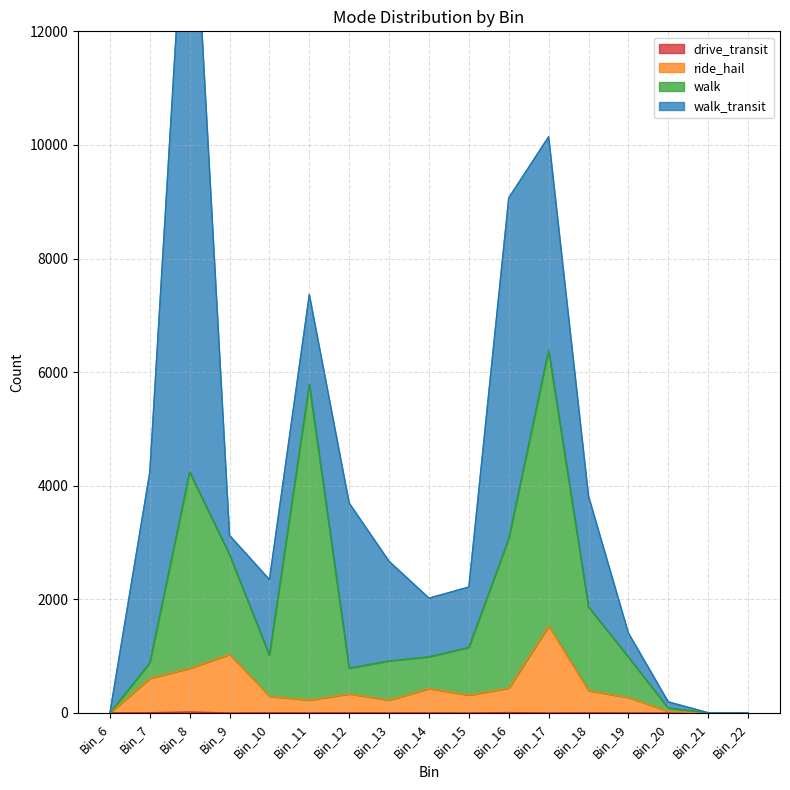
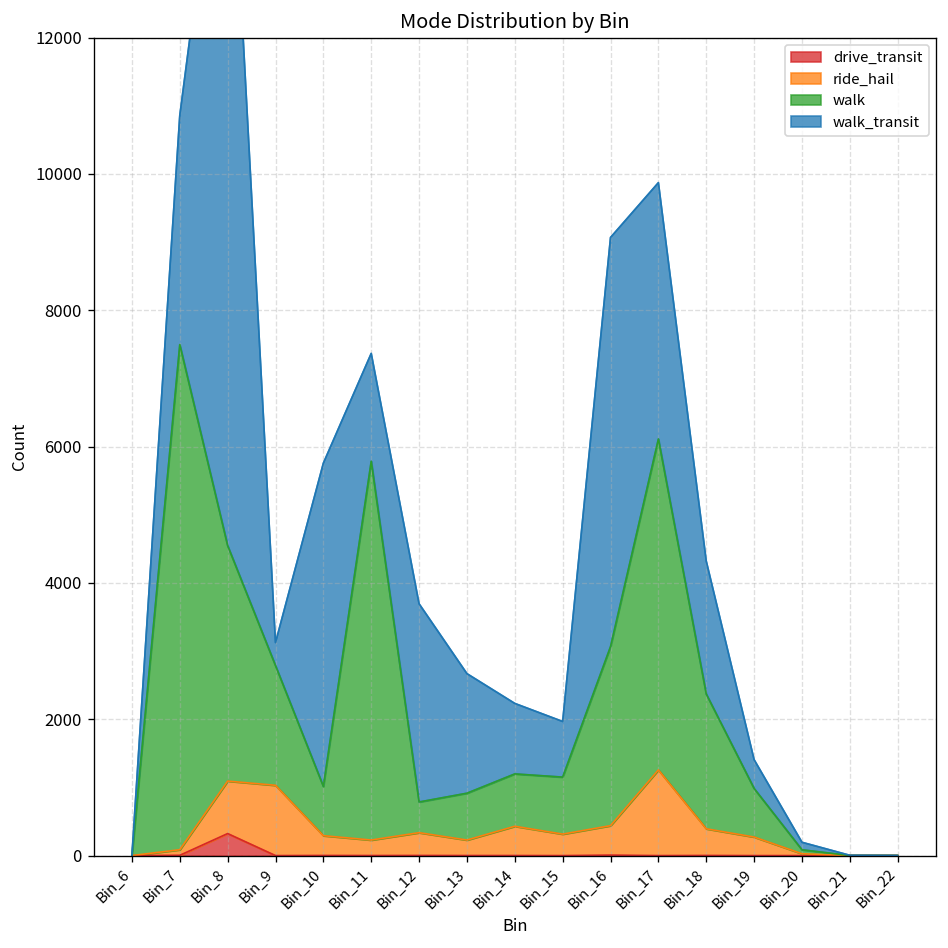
  {
    "drive_transit": {
      "Bin_7": 0,
-     "Bin_8": 0,
+     "Bin_8": 300,
      "Bin_9": 0,
      "Bin_10": 0,
      "Bin_11": 0,
      "Bin_12": 0,
      "Bin_13": 0,
      "Bin_14": 0,
      "Bin_15": 0,
      "Bin_16": 0,
      "Bin_17": 0,
      "Bin_18": 0,
      "Bin_19": 0
    },
    "ride_hail": {
-     "Bin_7": 600,
+     "Bin_7": 100,
      "Bin_8": 800,
      "Bin_9": 1000,
      "Bin_10": 300,
      "Bin_11": 200,
      "Bin_12": 300,
      "Bin_13": 200,
      "Bin_14": 400,
      "Bin_15": 300,
      "Bin_16": 400,
-     "Bin_17": 1500,
+     "Bin_17": 1300,
      "Bin_18": 400,
      "Bin_19": 300
    },
    "walk": {
-     "Bin_7": 300,
+     "Bin_7": 7400,
      "Bin_8": 3500,
      "Bin_9": 1800,
      "Bin_10": 700,
      "Bin_11": 5600,
      "Bin_12": 500,
      "Bin_13": 700,
-     "Bin_14": 600,
+     "Bin_14": 800,
      "Bin_15": 800,
      "Bin_16": 2600,
      "Bin_17": 4900,
-     "Bin_18": 1500,
+     "Bin_18": 2000,
      "Bin_19": 700,
      "Bin_20": 100
    },
    "walk_transit": {
      "Bin_7": 3400,
      "Bin_9": 300,
-     "Bin_10": 1300,
+     "Bin_10": 4700,
      "Bin_11": 1600,
      "Bin_12": 2900,
      "Bin_13": 1800,
      "Bin_14": 1000,
-     "Bin_15": 1100,
+     "Bin_15": 800,
      "Bin_16": 6000,
      "Bin_17": 3800,
      "Bin_18": 2000,
      "Bin_19": 400,
      "Bin_20": 100
    }
  }
